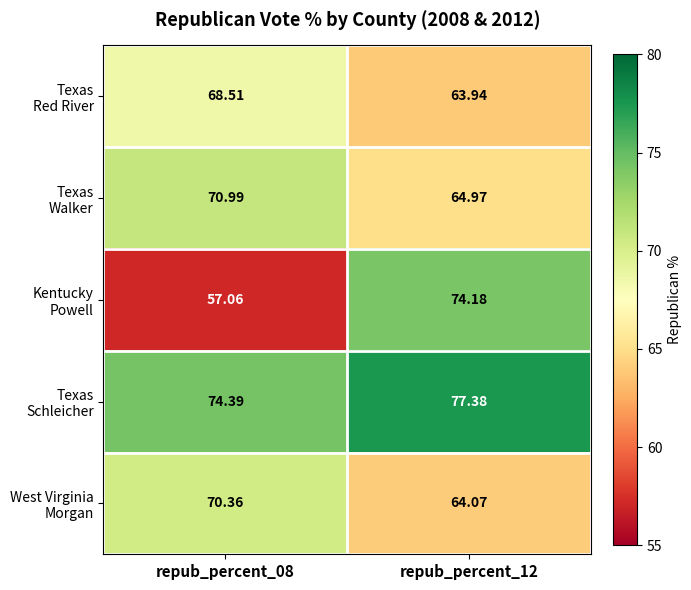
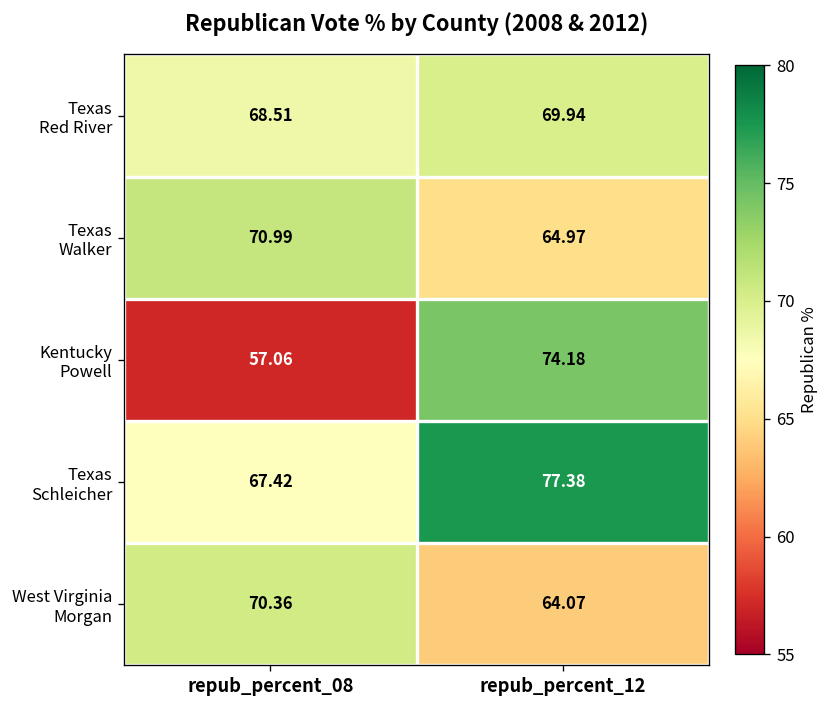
  {
    "Texas Red River": {
      "repub_percent_08": 68.51,
-     "repub_percent_12": 63.94
+     "repub_percent_12": 69.94
    },
    "Texas Walker": {
      "repub_percent_08": 70.99,
      "repub_percent_12": 64.97
    },
    "Kentucky Powell": {
      "repub_percent_08": 57.06,
      "repub_percent_12": 74.18
    },
    "Texas Schleicher": {
-     "repub_percent_08": 74.39,
+     "repub_percent_08": 67.42,
      "repub_percent_12": 77.38
    },
    "West Virginia Morgan": {
      "repub_percent_08": 70.36,
      "repub_percent_12": 64.07
    }
  }
